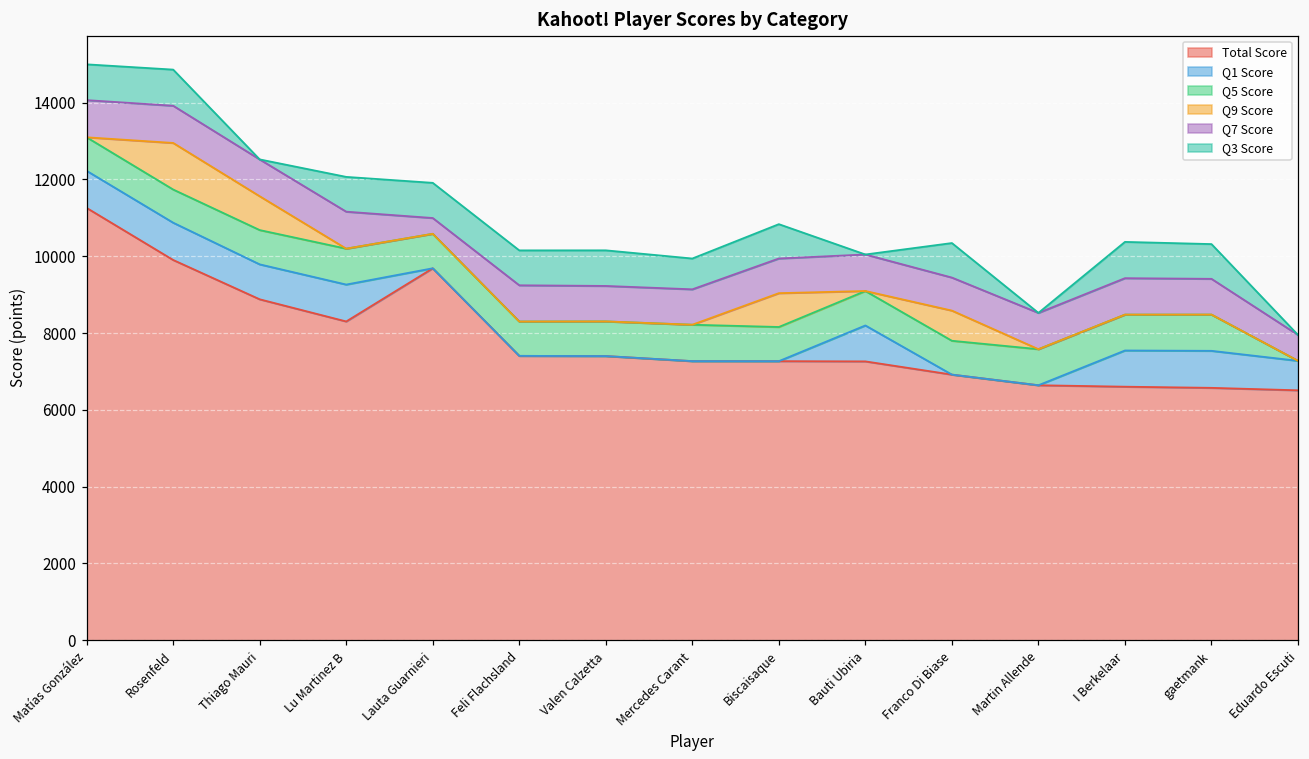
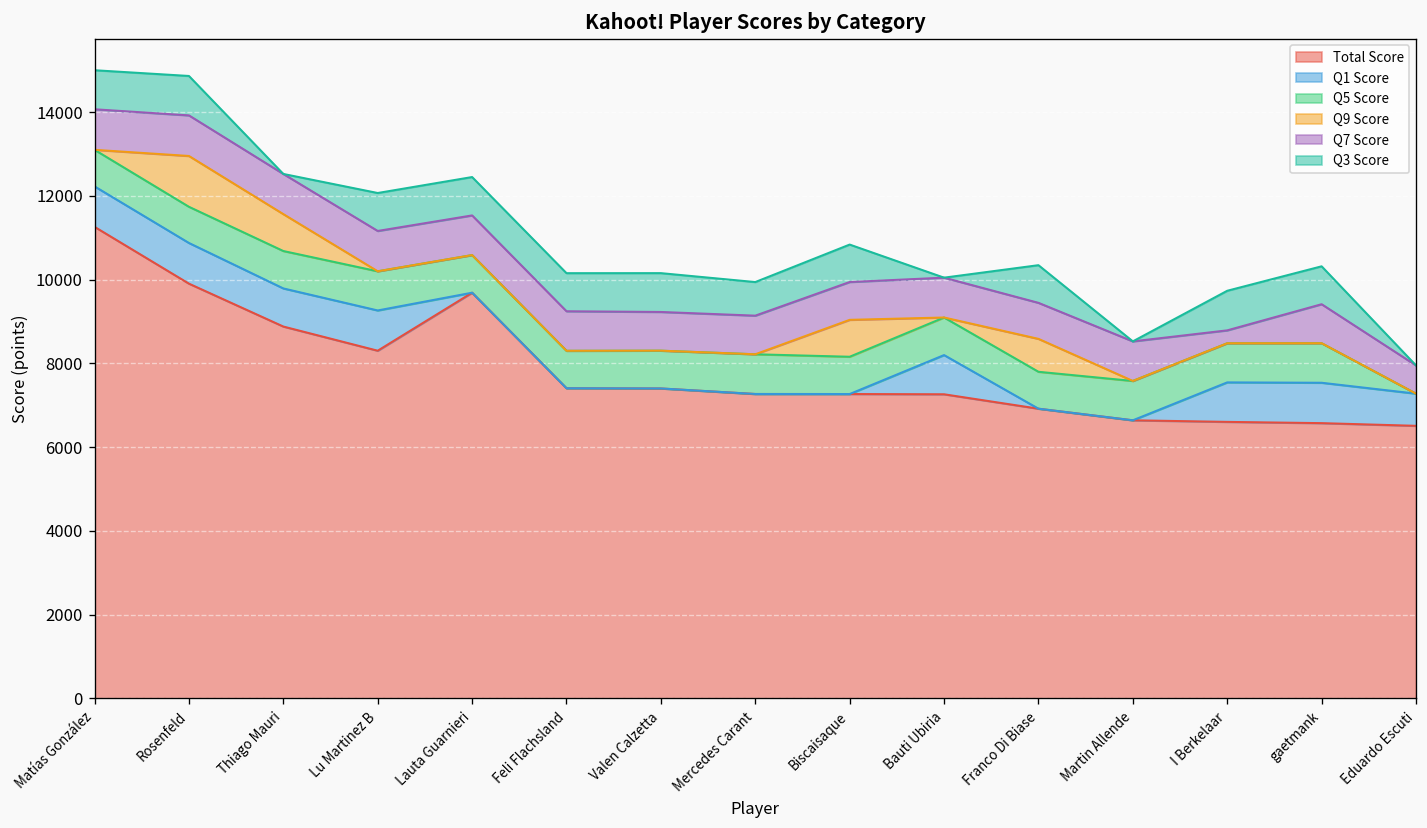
  {
    "Total Score": {
      "Matías González": 11300,
      "Rosenfeld": 9900,
      "Thiago Mauri": 8900,
      "Lu Martinez B": 8300,
      "Bauti Ubiria": 7300,
      "I Berkelaar": 6600,
      "gaetmank": 6600,
      "Eduardo Escuti": 6500
    },
    "Q9 Score": {
      "Rosenfeld": 1200,
      "Thiago Mauri": 900,
      "Biscaisaque": 900,
      "Franco Di Biase": 800
    },
    "Q7 Score": {
      "Matías González": 1000,
      "Rosenfeld": 1000,
      "Lu Martinez B": 1000,
-     "Lauta Guarnieri": 400,
+     "Lauta Guarnieri": 900,
      "Feli Flachsland": 900,
      "Valen Calzetta": 900,
      "Mercedes Carant": 900,
      "Biscaisaque": 900,
      "Franco Di Biase": 900,
-     "I Berkelaar": 900,
+     "I Berkelaar": 300,
      "gaetmank": 900
    }
  }
